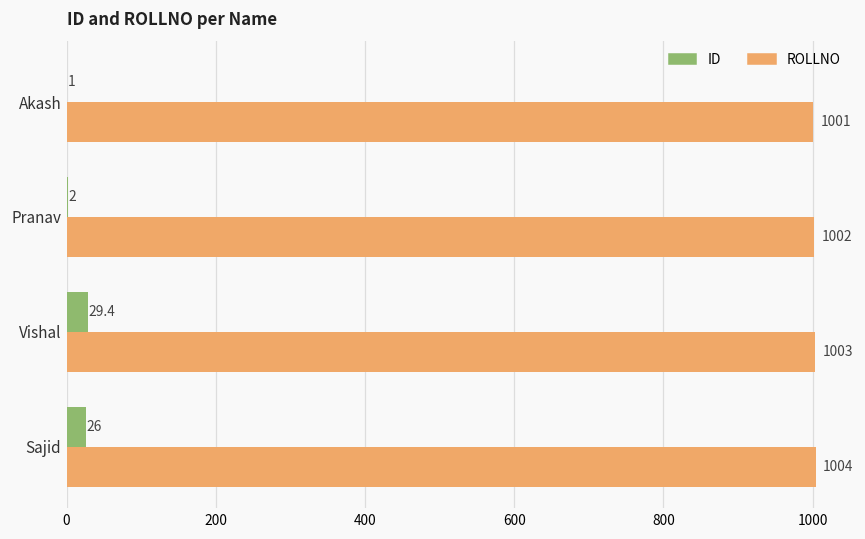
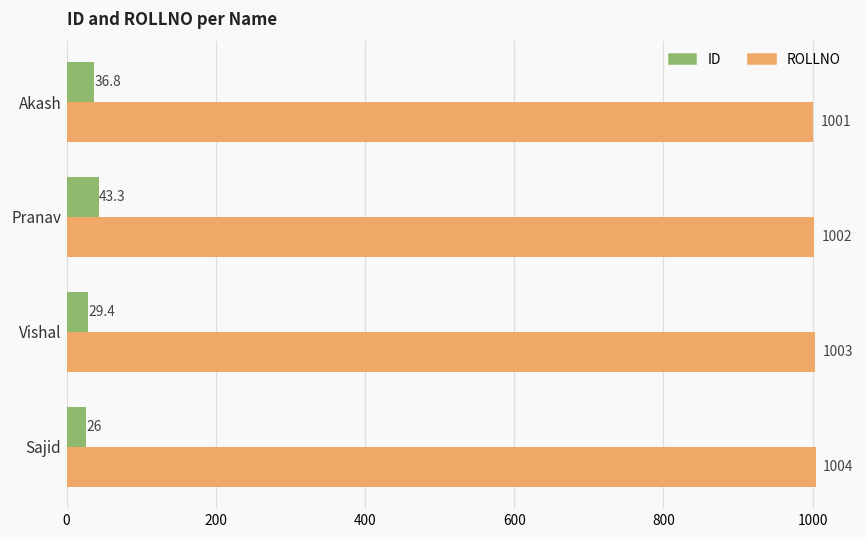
  {
    "ID": {
-     "Akash": 1,
-     "Pranav": 2,
+     "Akash": 36.8,
+     "Pranav": 43.3,
      "Vishal": 29.4,
      "Sajid": 26
    },
    "ROLLNO": {
      "Akash": 1001,
      "Pranav": 1002,
      "Vishal": 1003,
      "Sajid": 1004
    }
  }
